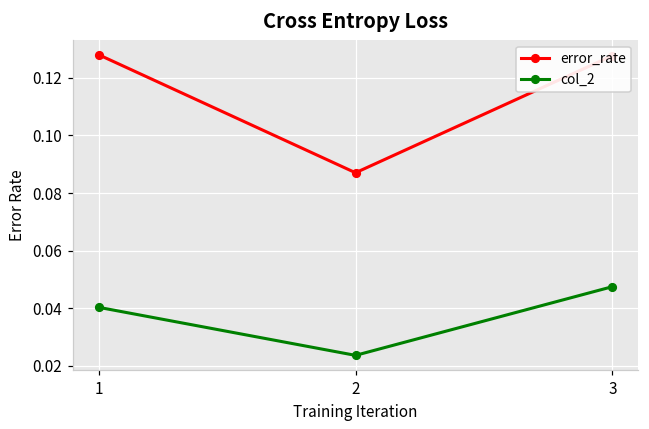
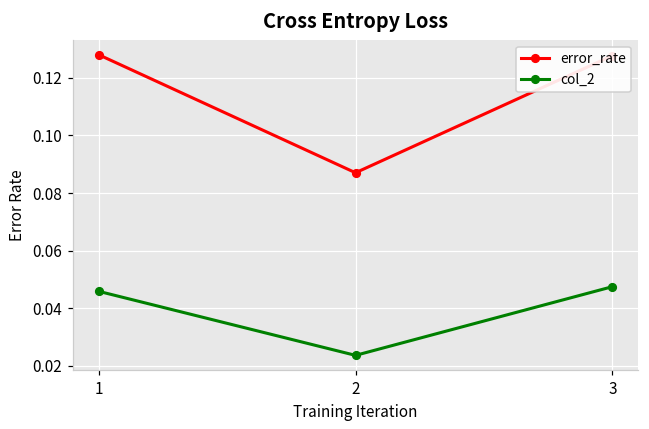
  {
    "error_rate": {
      "1": 0.128,
      "2": 0.087
    },
    "col_2": {
-     "1": 0.040,
+     "1": 0.046,
      "2": 0.024,
      "3": 0.047
    }
  }
